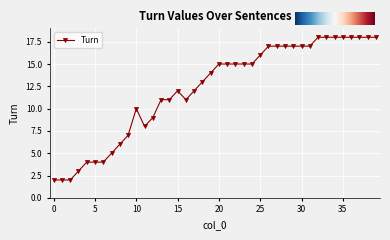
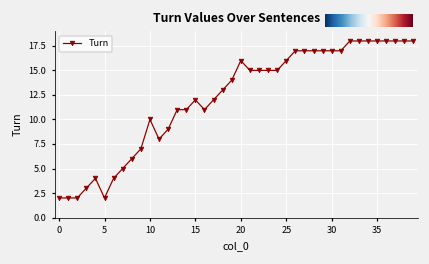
  {
    "0": 2,
-   "5": 4,
+   "5": 2,
    "10": 10,
    "15": 12,
-   "20": 15,
+   "20": 16,
    "25": 16,
    "30": 17,
    "35": 18
  }
